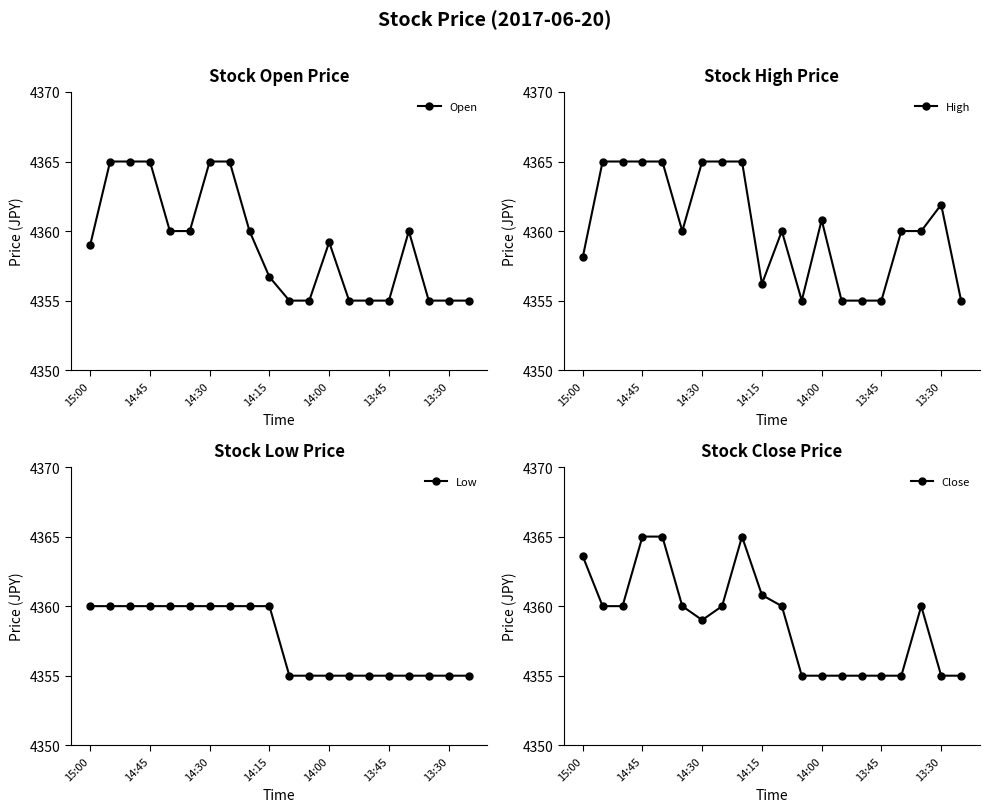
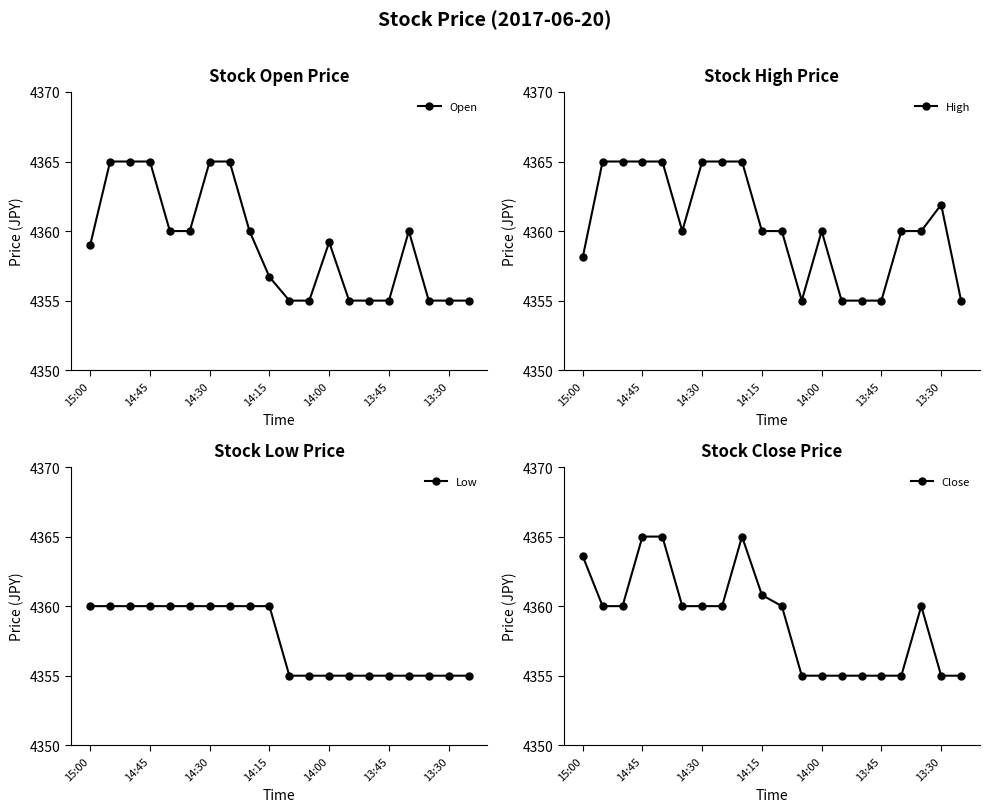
  {
    "Stock Open Price": {
      "15:00": 4359.0,
      "14:45": 4365.0,
      "14:30": 4365.0,
      "14:15": 4356.7,
      "14:00": 4359.2,
      "13:45": 4355.0,
      "13:30": 4355.0
    },
    "Stock High Price": {
      "15:00": 4358.1,
      "14:45": 4365.0,
      "14:30": 4365.0,
-     "14:15": 4356.2,
-     "14:00": 4360.8,
+     "14:15": 4360.0,
+     "14:00": 4360.0,
      "13:45": 4355.0,
      "13:30": 4361.9
    },
    "Stock Low Price": {
      "15:00": 4360.0,
      "14:45": 4360.0,
      "14:30": 4360.0,
      "14:15": 4360.0,
      "14:00": 4355.0,
      "13:45": 4355.0,
      "13:30": 4355.0
    },
    "Stock Close Price": {
      "15:00": 4363.6,
      "14:45": 4365,
-     "14:30": 4359,
+     "14:30": 4360,
      "14:15": 4360.8,
      "14:00": 4355,
      "13:45": 4355,
      "13:30": 4355
    }
  }
